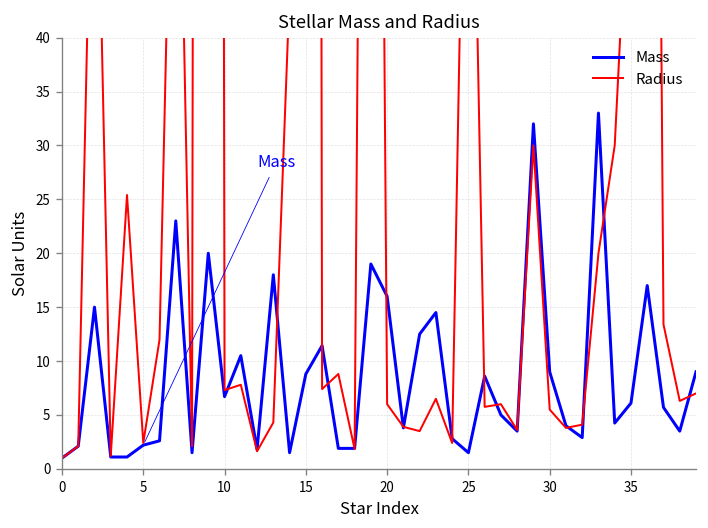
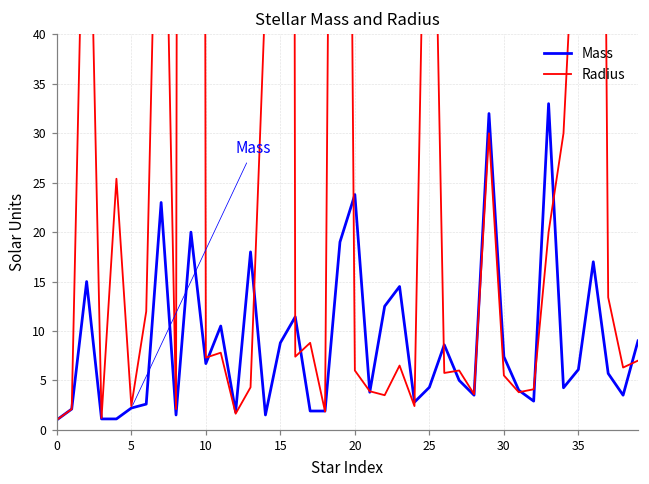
  {
    "Mass": {
      "10": 7,
      "15": 9,
-     "20": 16,
-     "25": 2,
-     "30": 9,
+     "20": 24,
+     "25": 4,
+     "30": 7,
      "35": 6
    },
    "Radius": {
      "10": 7,
      "20": 6,
      "30": 6
    }
  }
